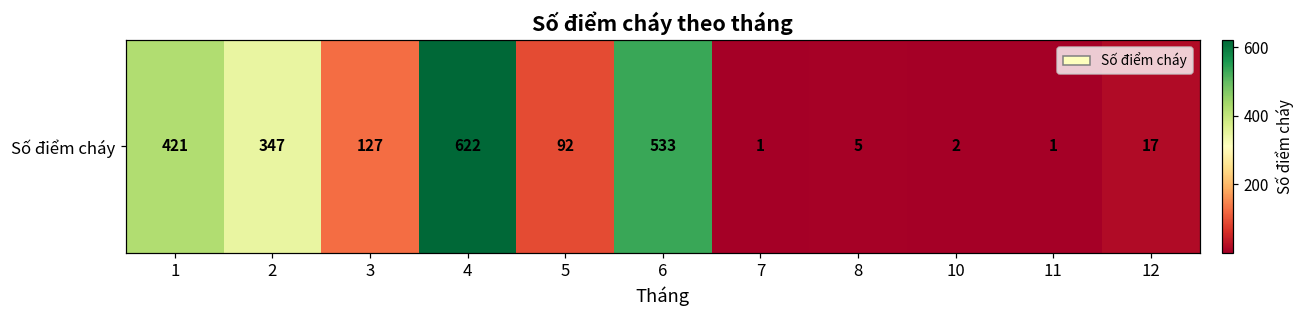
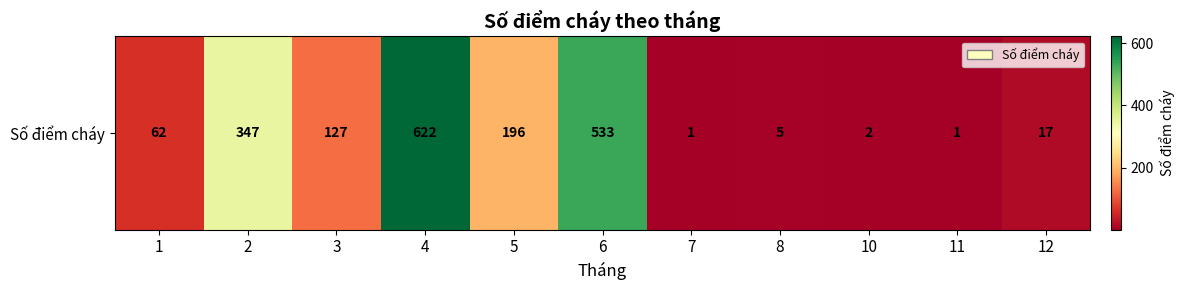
  {
    "Số điểm cháy": {
-     "1": 421,
+     "1": 62,
      "2": 347,
      "3": 127,
      "4": 622,
-     "5": 92,
+     "5": 196,
      "6": 533,
      "7": 1,
      "8": 5,
      "10": 2,
      "11": 1,
      "12": 17
    }
  }
